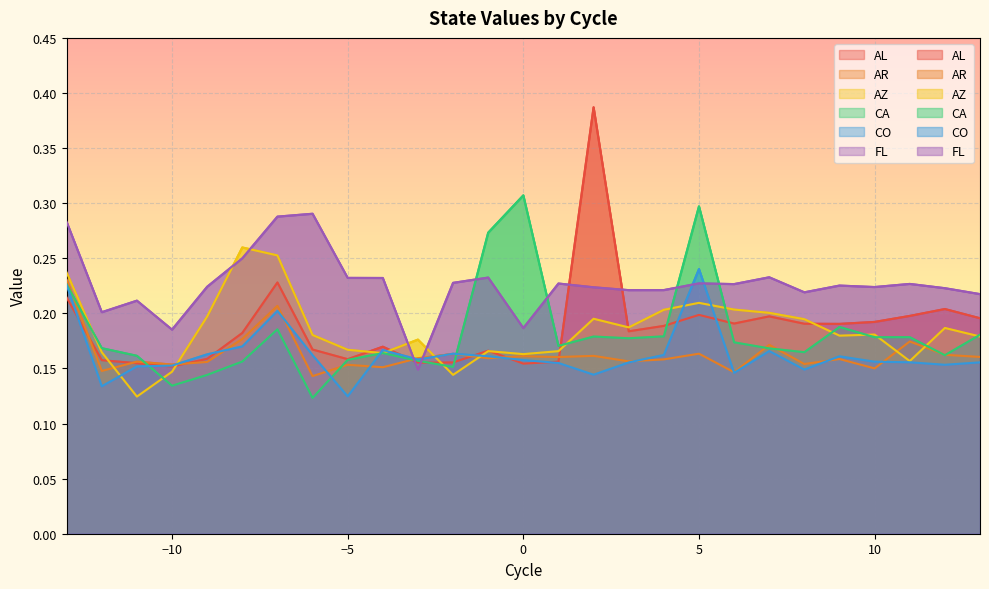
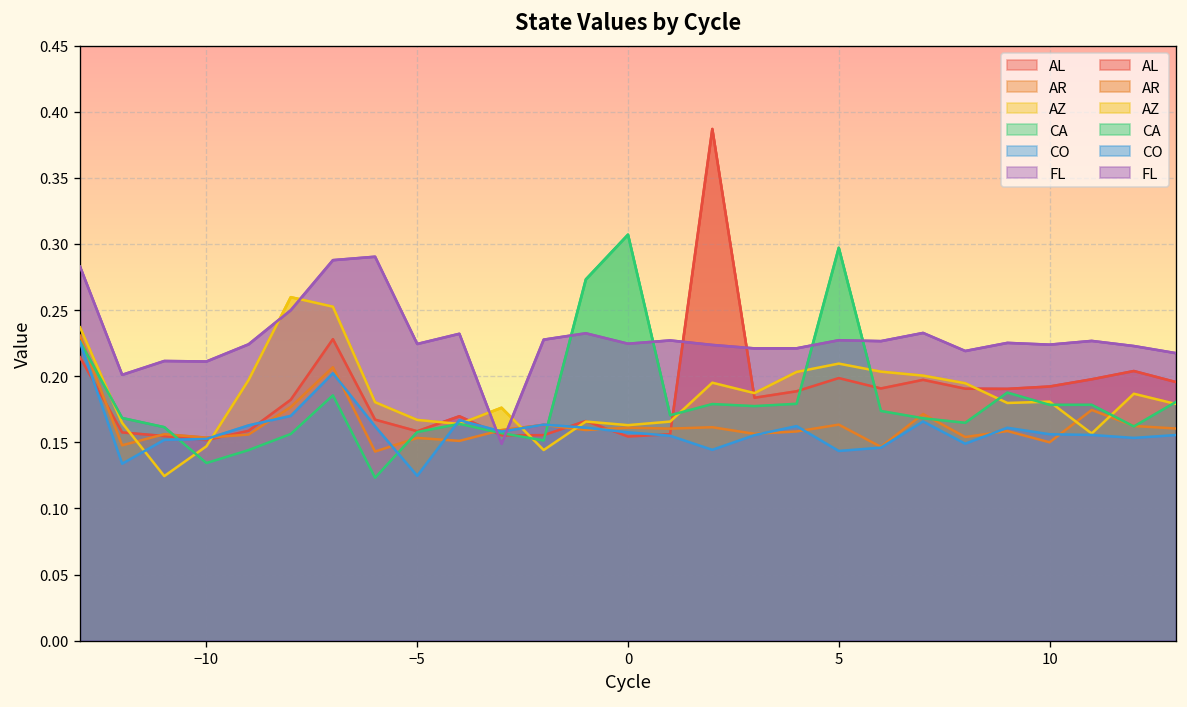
  {
    "CA": {
      "−10": 0.134,
      "0": 0.307,
      "5": 0.297,
      "10": 0.178
    },
    "CO": {
      "−5": 0.125,
      "0": 0.158,
-     "5": 0.240,
+     "5": 0.143,
      "10": 0.156
    },
    "FL": {
-     "−10": 0.185,
-     "−5": 0.232,
-     "0": 0.187,
+     "−10": 0.211,
+     "−5": 0.224,
+     "0": 0.225,
      "5": 0.227,
      "10": 0.224
    }
  }
